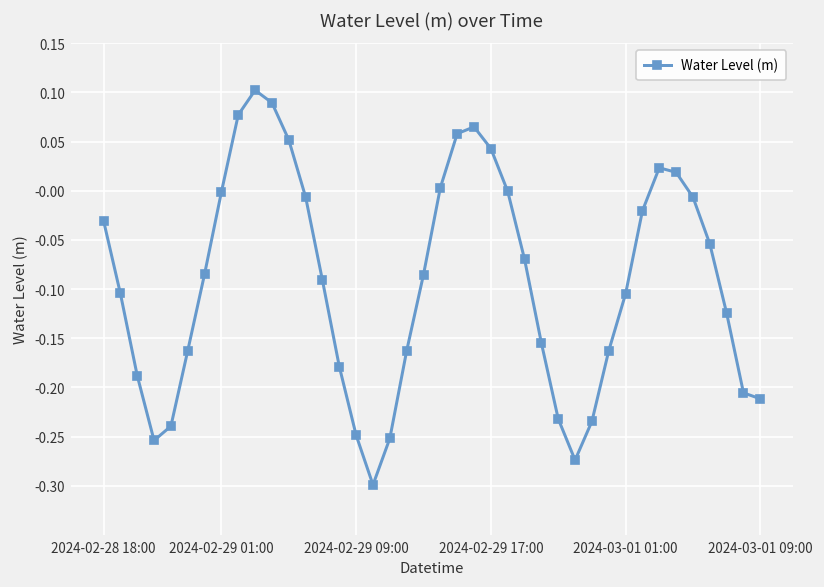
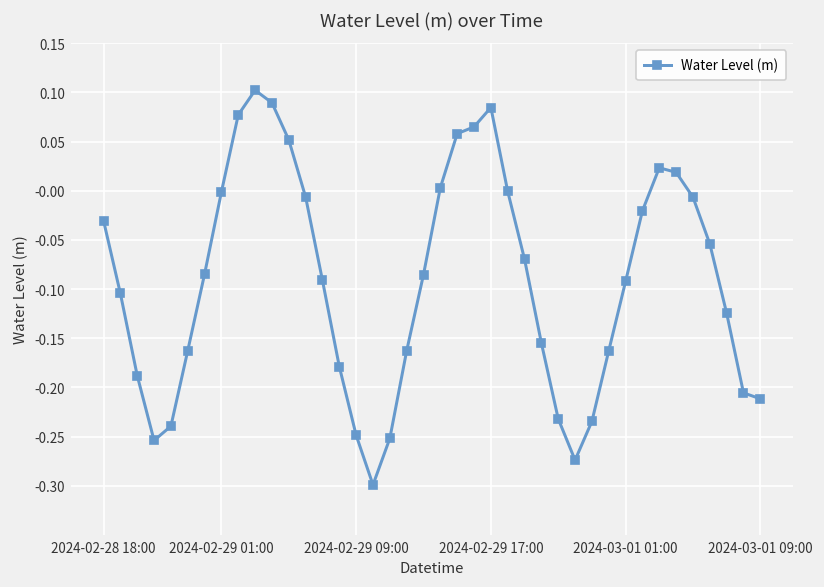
  {
    "2024-02-28 18:00": -0.03,
    "2024-02-29 01:00": 0.00,
    "2024-02-29 09:00": -0.25,
-   "2024-02-29 17:00": 0.04,
-   "2024-03-01 01:00": -0.10,
+   "2024-02-29 17:00": 0.08,
+   "2024-03-01 01:00": -0.09,
    "2024-03-01 09:00": -0.21
  }
